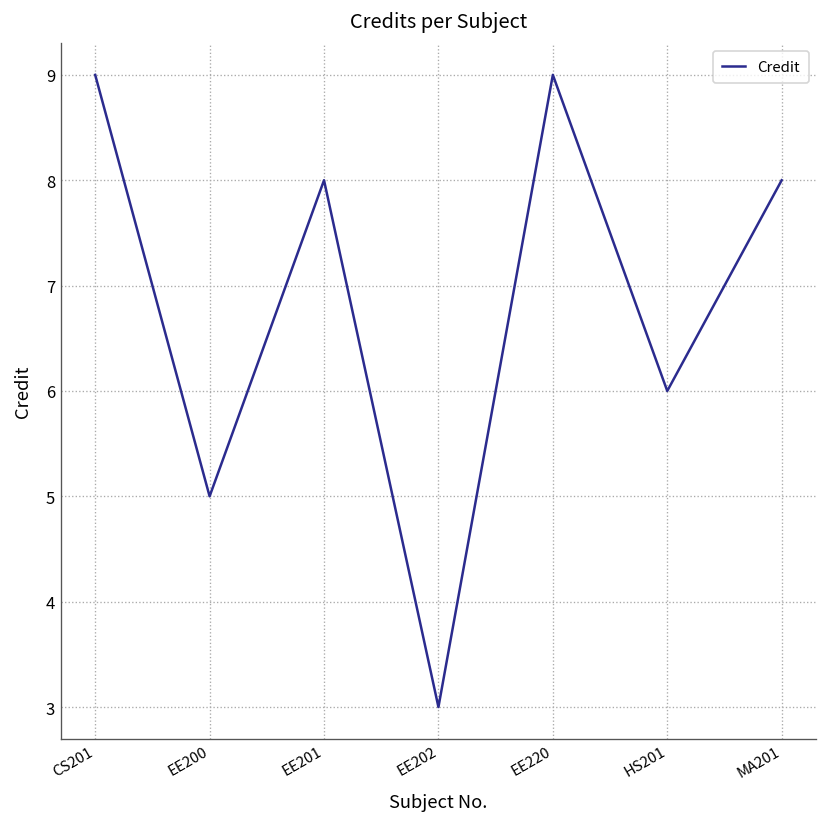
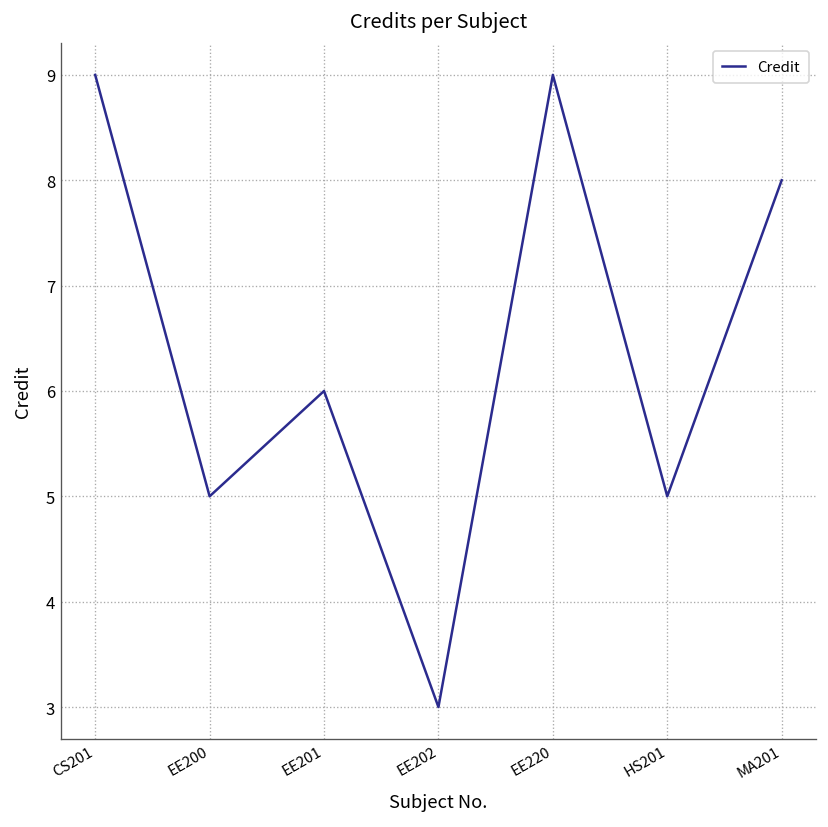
  {
    "CS201": 9,
    "EE200": 5,
-   "EE201": 8,
+   "EE201": 6,
    "EE202": 3,
    "EE220": 9,
-   "HS201": 6,
+   "HS201": 5,
    "MA201": 8
  }
